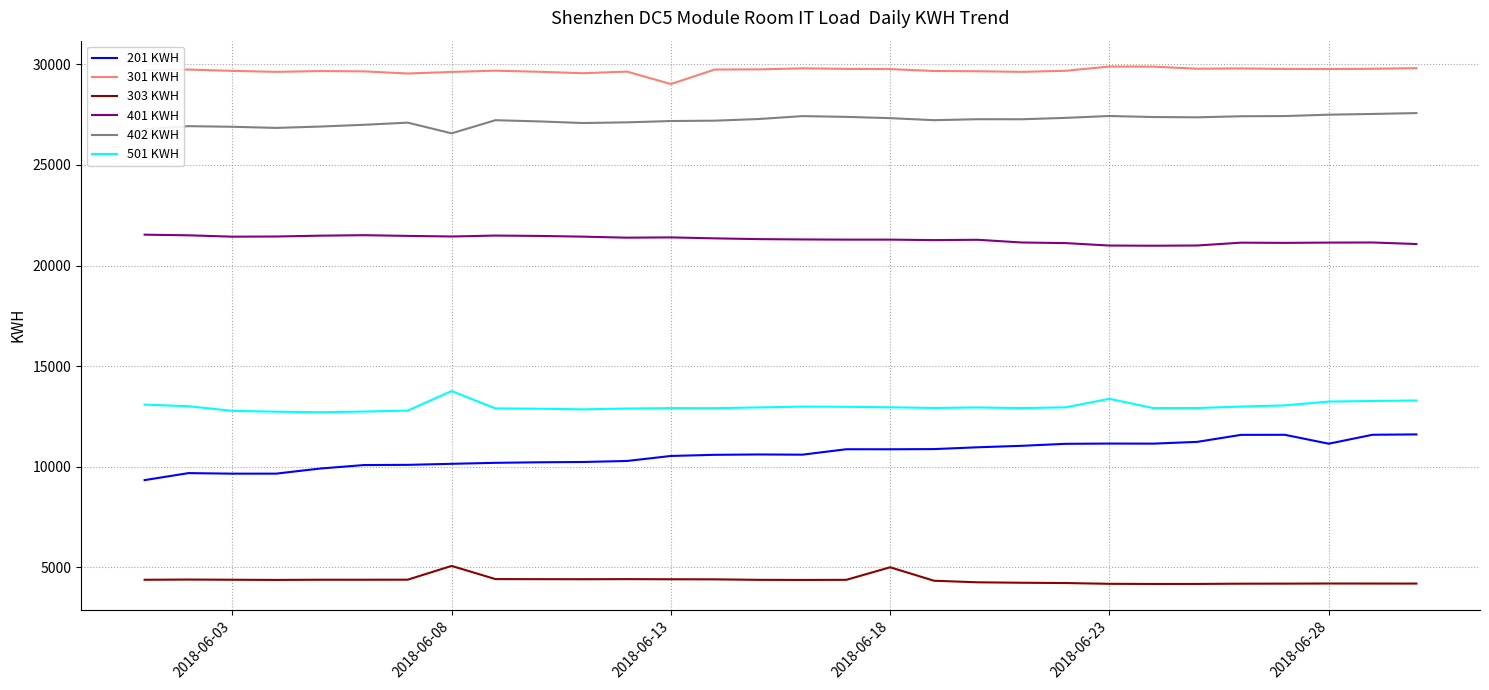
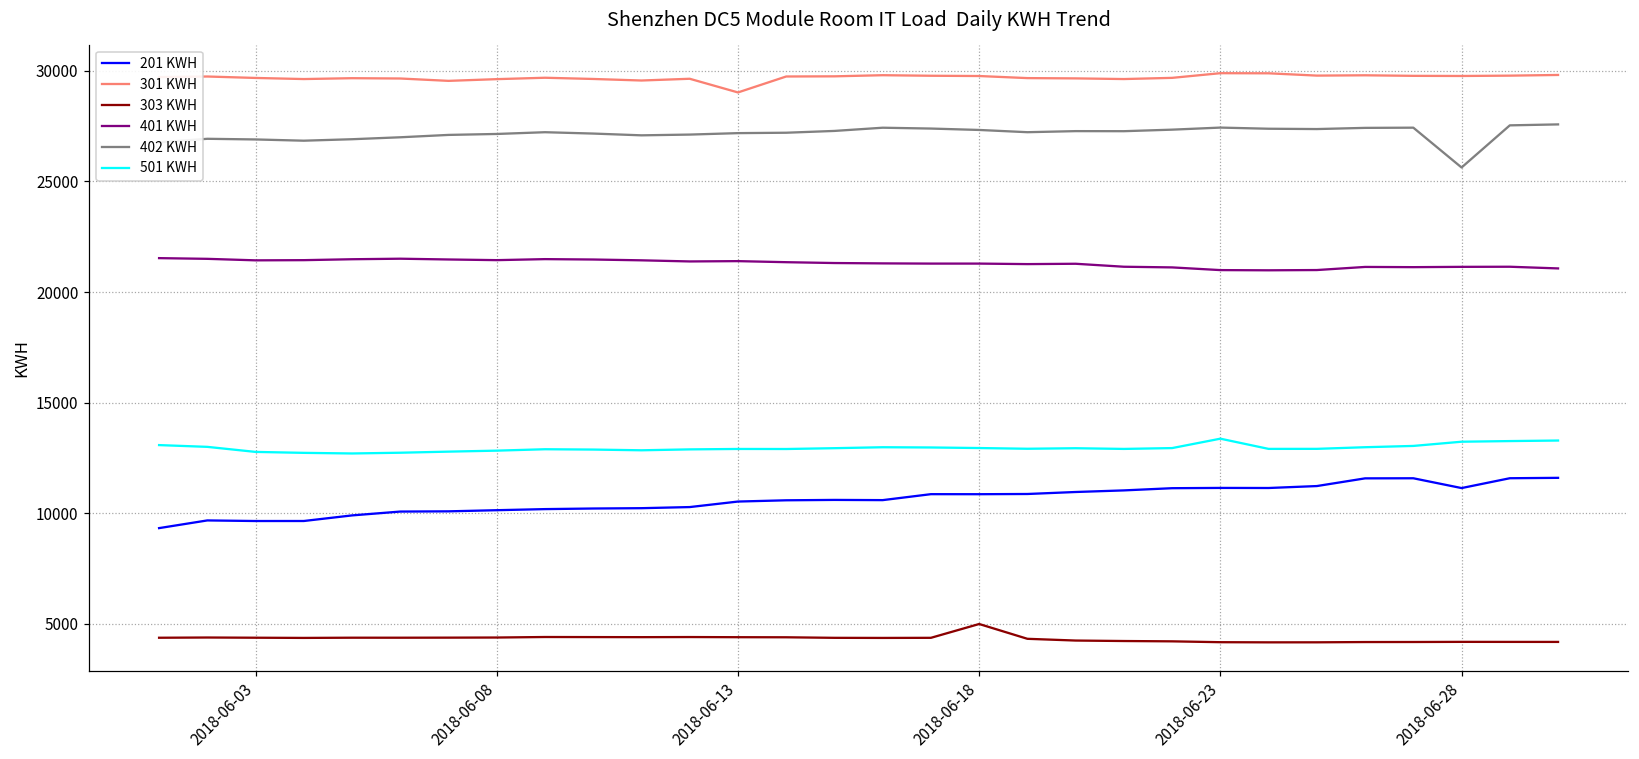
  {
    "201 KWH": {
      "2018-06-03": 9700,
      "2018-06-08": 10100,
      "2018-06-13": 10500,
      "2018-06-18": 10900,
      "2018-06-23": 11200,
      "2018-06-28": 11100
    },
    "301 KWH": {
      "2018-06-03": 29700,
      "2018-06-08": 29600,
      "2018-06-13": 29000,
      "2018-06-18": 29800,
      "2018-06-23": 29900,
      "2018-06-28": 29800
    },
    "303 KWH": {
      "2018-06-03": 4400,
-     "2018-06-08": 5100,
+     "2018-06-08": 4400,
      "2018-06-13": 4400,
      "2018-06-18": 5000,
      "2018-06-23": 4200,
      "2018-06-28": 4200
    },
    "401 KWH": {
      "2018-06-03": 21400,
      "2018-06-08": 21400,
      "2018-06-13": 21400,
      "2018-06-18": 21300,
      "2018-06-23": 21000,
      "2018-06-28": 21100
    },
    "402 KWH": {
      "2018-06-03": 26900,
-     "2018-06-08": 26600,
+     "2018-06-08": 27100,
      "2018-06-13": 27200,
      "2018-06-18": 27300,
      "2018-06-23": 27400,
-     "2018-06-28": 27500
+     "2018-06-28": 25600
    },
    "501 KWH": {
      "2018-06-03": 12800,
-     "2018-06-08": 13800,
+     "2018-06-08": 12800,
      "2018-06-13": 12900,
      "2018-06-18": 13000,
      "2018-06-23": 13400,
      "2018-06-28": 13200
    }
  }
